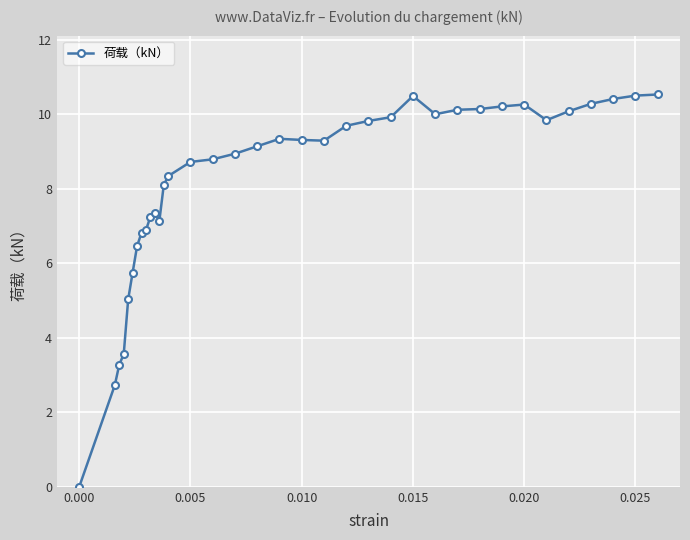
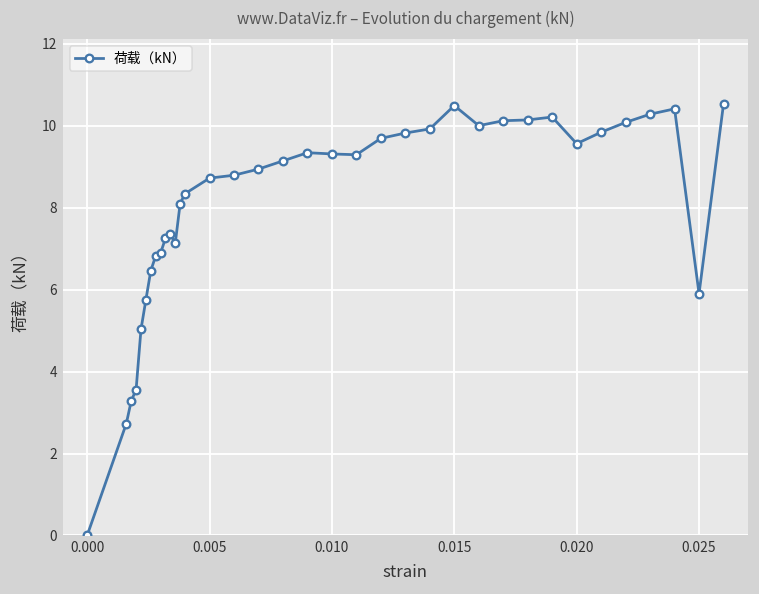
  {
    "0.000": 0.0,
    "0.005": 8.7,
    "0.010": 9.3,
    "0.015": 10.5,
-   "0.020": 10.3,
-   "0.025": 10.5
+   "0.020": 9.6,
+   "0.025": 5.9
  }
